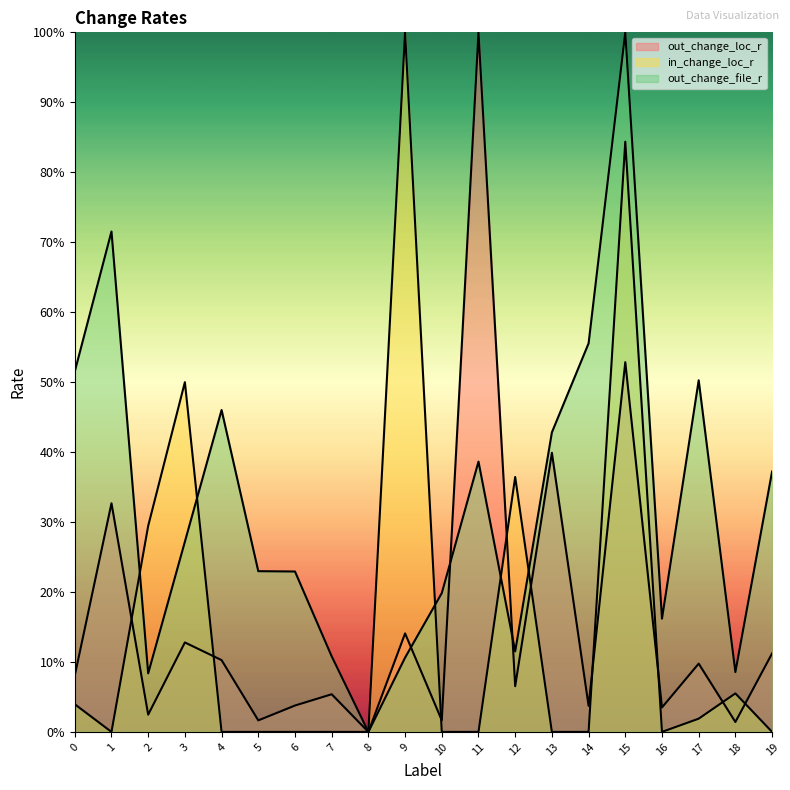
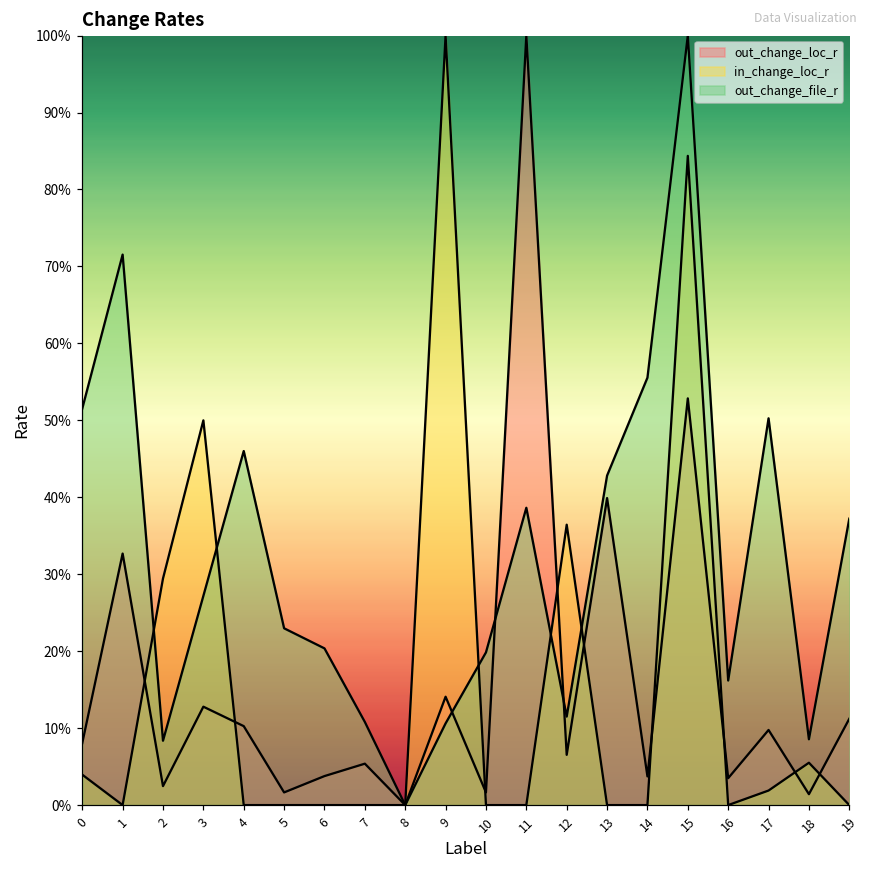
  {
    "out_change_loc_r": {
      "0": "8%",
      "1": "33%",
      "2": "2%",
      "3": "13%",
      "4": "10%",
      "5": "2%",
      "6": "4%",
      "7": "5%",
      "9": "14%",
      "10": "2%",
      "11": "100%",
      "12": "7%",
      "13": "40%",
      "14": "4%",
      "15": "53%",
      "16": "3%",
      "17": "10%",
      "18": "1%",
      "19": "11%"
    },
    "in_change_loc_r": {
      "0": "4%",
      "1": "0%",
      "2": "29%",
      "3": "50%",
      "4": "0%",
      "5": "0%",
      "6": "0%",
      "7": "0%",
      "9": "100%",
      "10": "0%",
      "11": "0%",
      "12": "36%",
      "13": "0%",
      "14": "0%",
      "15": "84%",
      "16": "0%",
      "17": "2%",
      "18": "6%",
      "19": "0%"
    },
    "out_change_file_r": {
      "0": "52%",
      "1": "72%",
      "2": "8%",
      "3": "27%",
      "4": "46%",
      "5": "23%",
-     "6": "23%",
+     "6": "20%",
      "7": "11%",
      "9": "11%",
      "10": "20%",
      "11": "39%",
      "12": "12%",
      "13": "43%",
      "14": "56%",
      "15": "100%",
      "16": "16%",
      "17": "50%",
      "18": "9%",
      "19": "37%"
    }
  }
